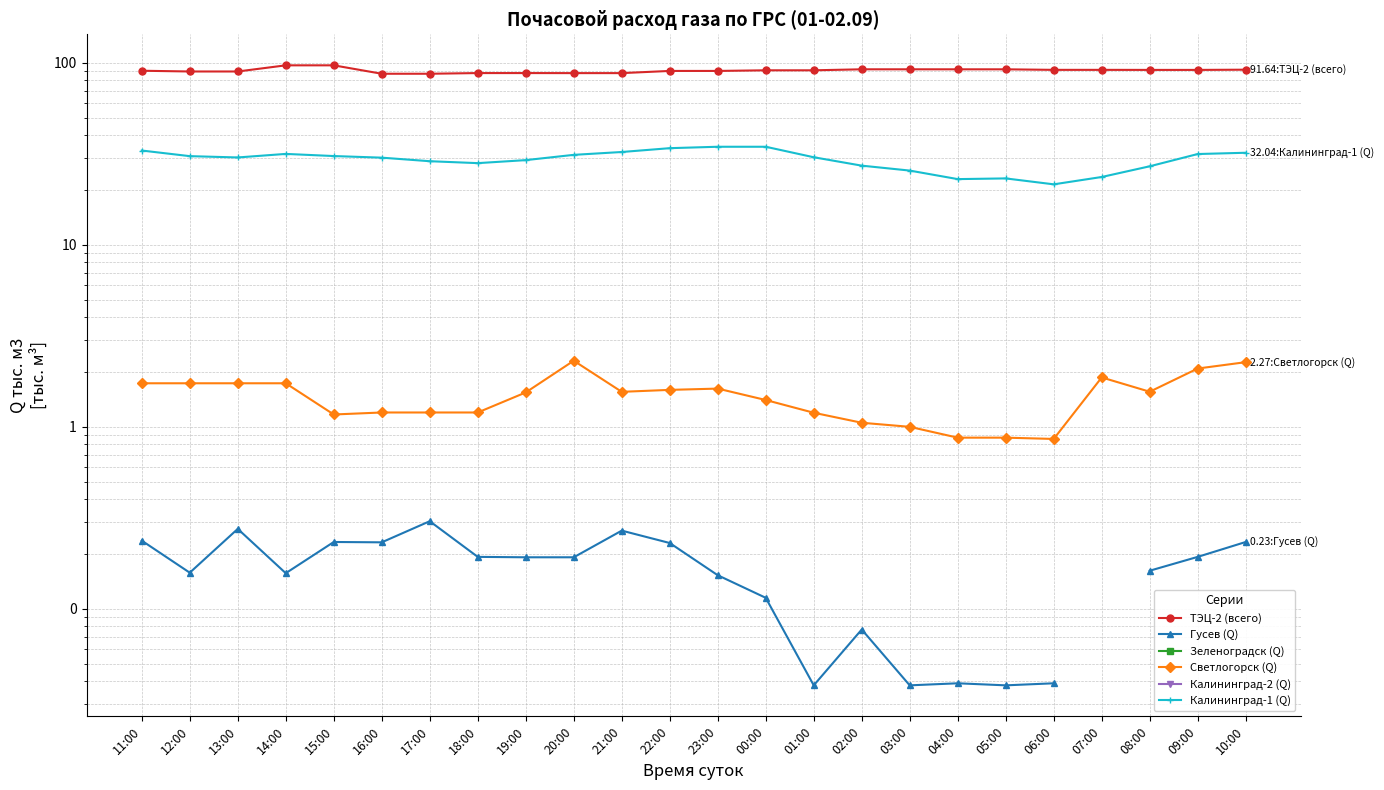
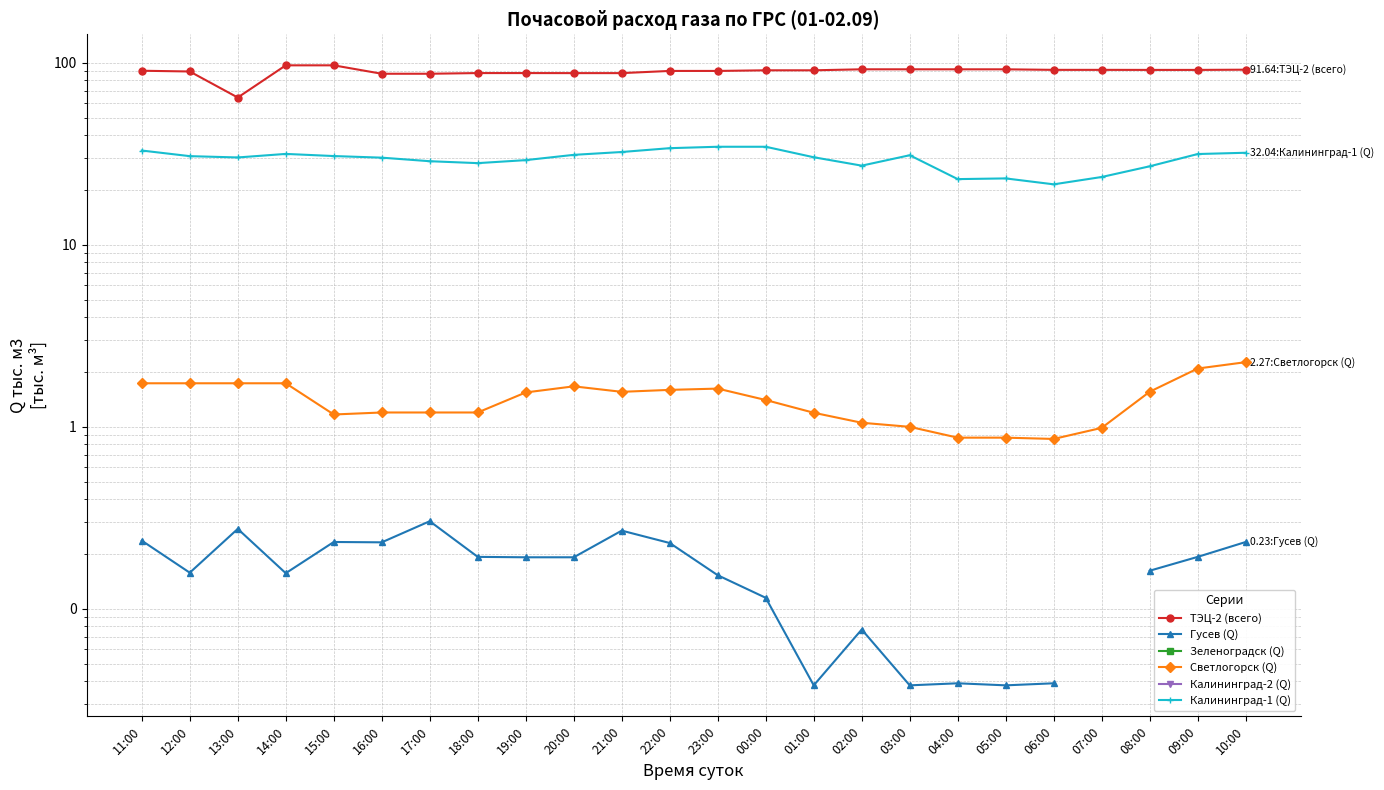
  {
    "ТЭЦ-2 (всего)": {
      "11:00": "90",
      "12:00": "90",
-     "13:00": "90",
+     "13:00": "64",
      "14:00": "100",
      "15:00": "100",
      "16:00": "90",
      "17:00": "90",
      "18:00": "90",
      "19:00": "90",
      "20:00": "90",
      "21:00": "90",
      "22:00": "90",
      "23:00": "90",
      "00:00": "90",
      "01:00": "90",
      "02:00": "90",
      "03:00": "90",
      "04:00": "90",
      "05:00": "90",
      "06:00": "90",
      "07:00": "90",
      "08:00": "90",
      "09:00": "90"
    },
    "Гусев (Q)": {
      "10:00": "0.23:"
    },
    "Светлогорск (Q)": {
      "11:00": "1.7",
      "12:00": "1.7",
      "13:00": "1.7",
      "14:00": "1.7",
      "15:00": "1.2",
      "16:00": "1.2",
      "17:00": "1.2",
      "18:00": "1.2",
      "19:00": "1.5",
-     "20:00": "2.3",
+     "20:00": "1.7",
      "21:00": "1.6",
      "22:00": "1.6",
      "23:00": "1.6",
      "00:00": "1.4",
      "01:00": "1.2",
      "02:00": "1.1",
      "03:00": "1.0",
      "04:00": "0.9",
      "05:00": "0.9",
      "06:00": "0.9",
-     "07:00": "1.9",
+     "07:00": "1.0",
      "08:00": "1.6",
      "09:00": "2.1"
    },
    "Калининград-1 (Q)": {
      "11:00": "33",
      "12:00": "31",
      "13:00": "30",
      "14:00": "32",
      "15:00": "31",
      "16:00": "30",
      "17:00": "29",
      "18:00": "28",
      "19:00": "29",
      "20:00": "31",
      "21:00": "32",
      "22:00": "34",
      "23:00": "35",
      "00:00": "35",
      "01:00": "30",
      "02:00": "27",
-     "03:00": "26",
+     "03:00": "31",
      "04:00": "23",
      "05:00": "23",
      "06:00": "21",
      "07:00": "24",
      "08:00": "27",
      "09:00": "32"
    }
  }
